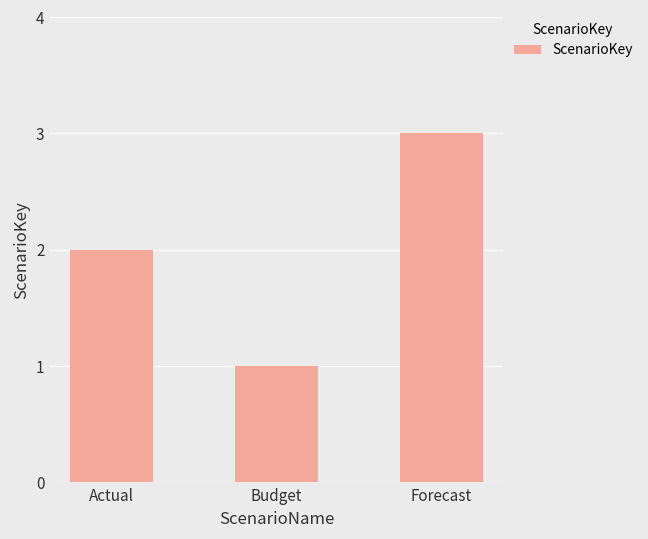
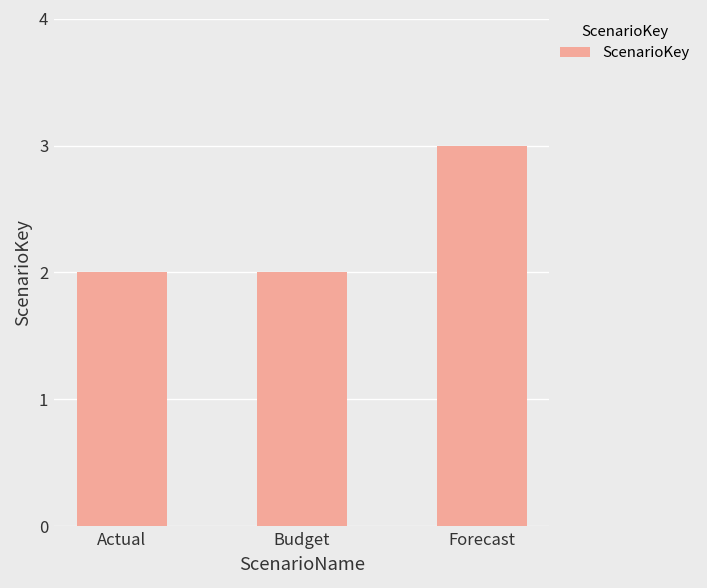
  {
    "Actual": 2,
-   "Budget": 1,
+   "Budget": 2,
    "Forecast": 3
  }
